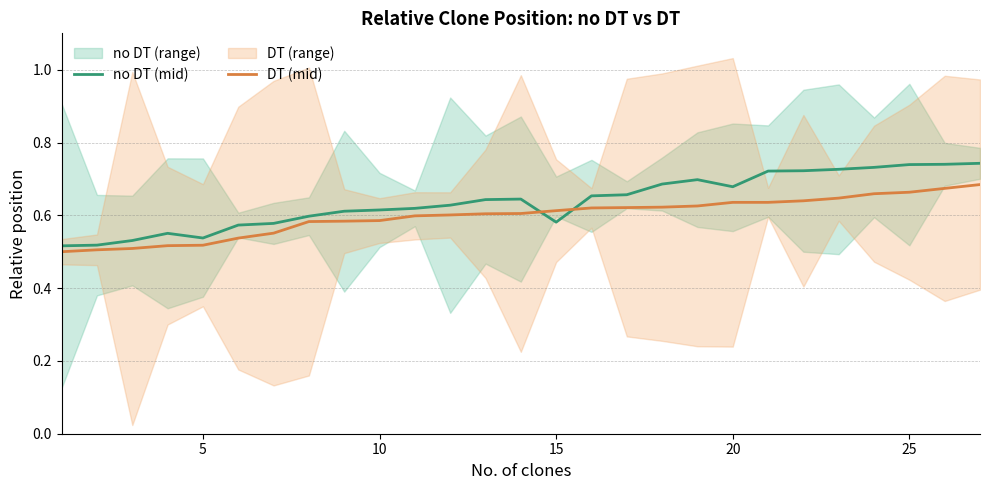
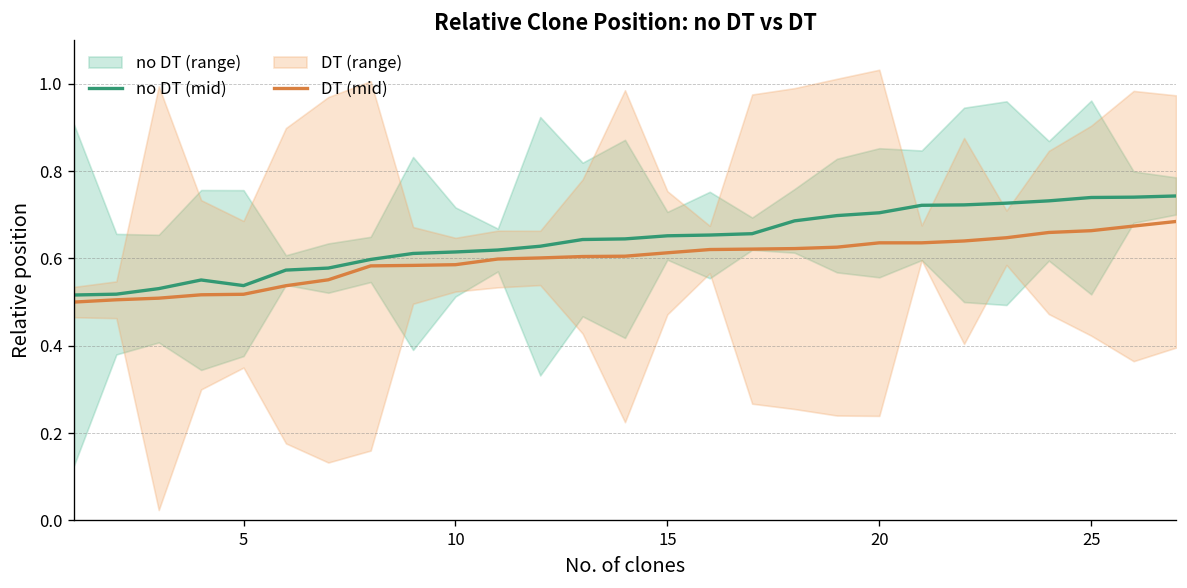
  {
    "no DT (mid)": {
      "5": 0.54,
      "10": 0.61,
-     "15": 0.58,
-     "20": 0.68,
+     "15": 0.65,
+     "20": 0.70,
      "25": 0.74
    }
  }
